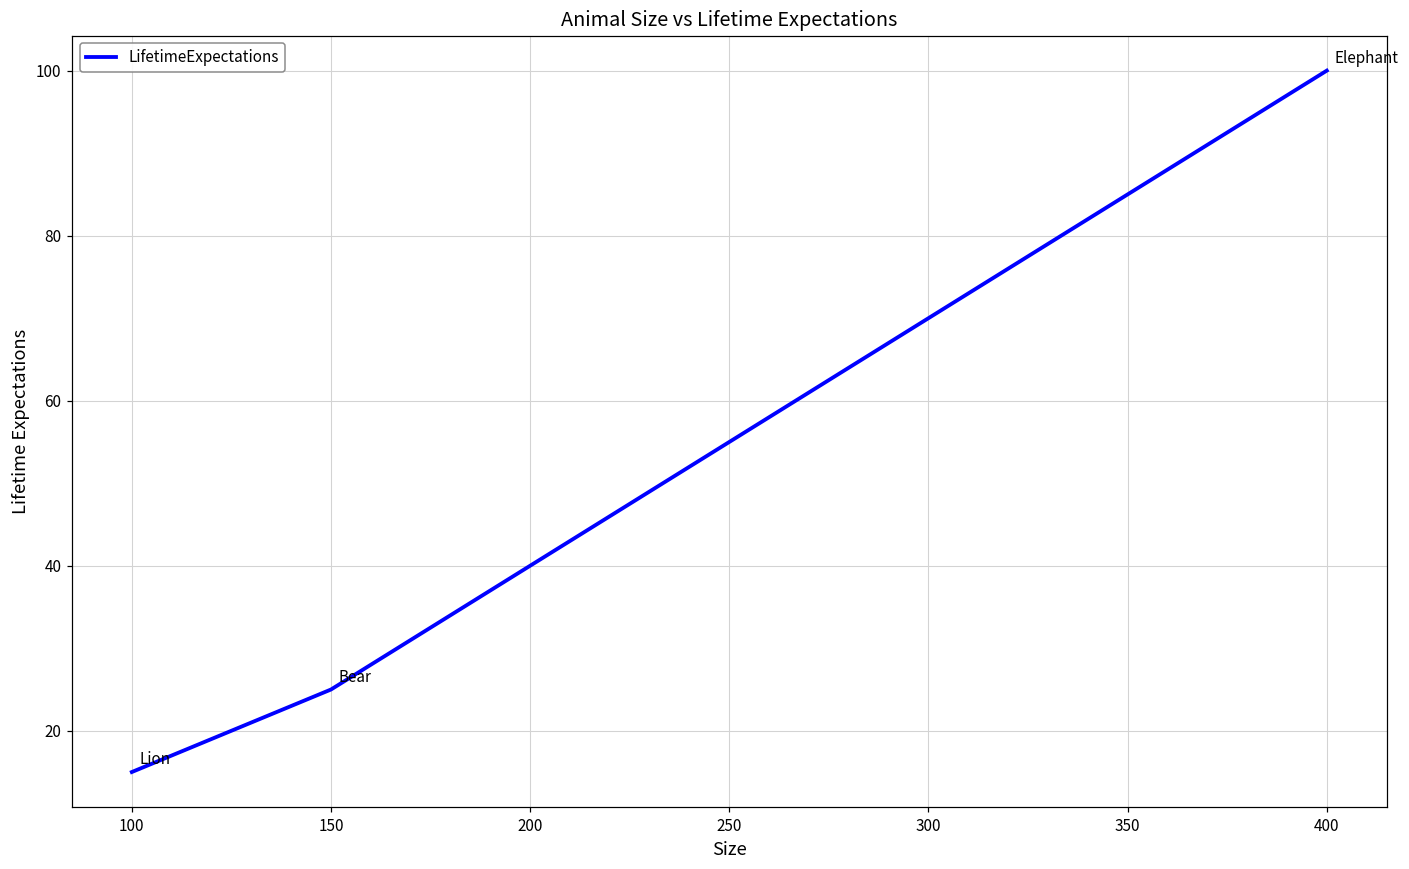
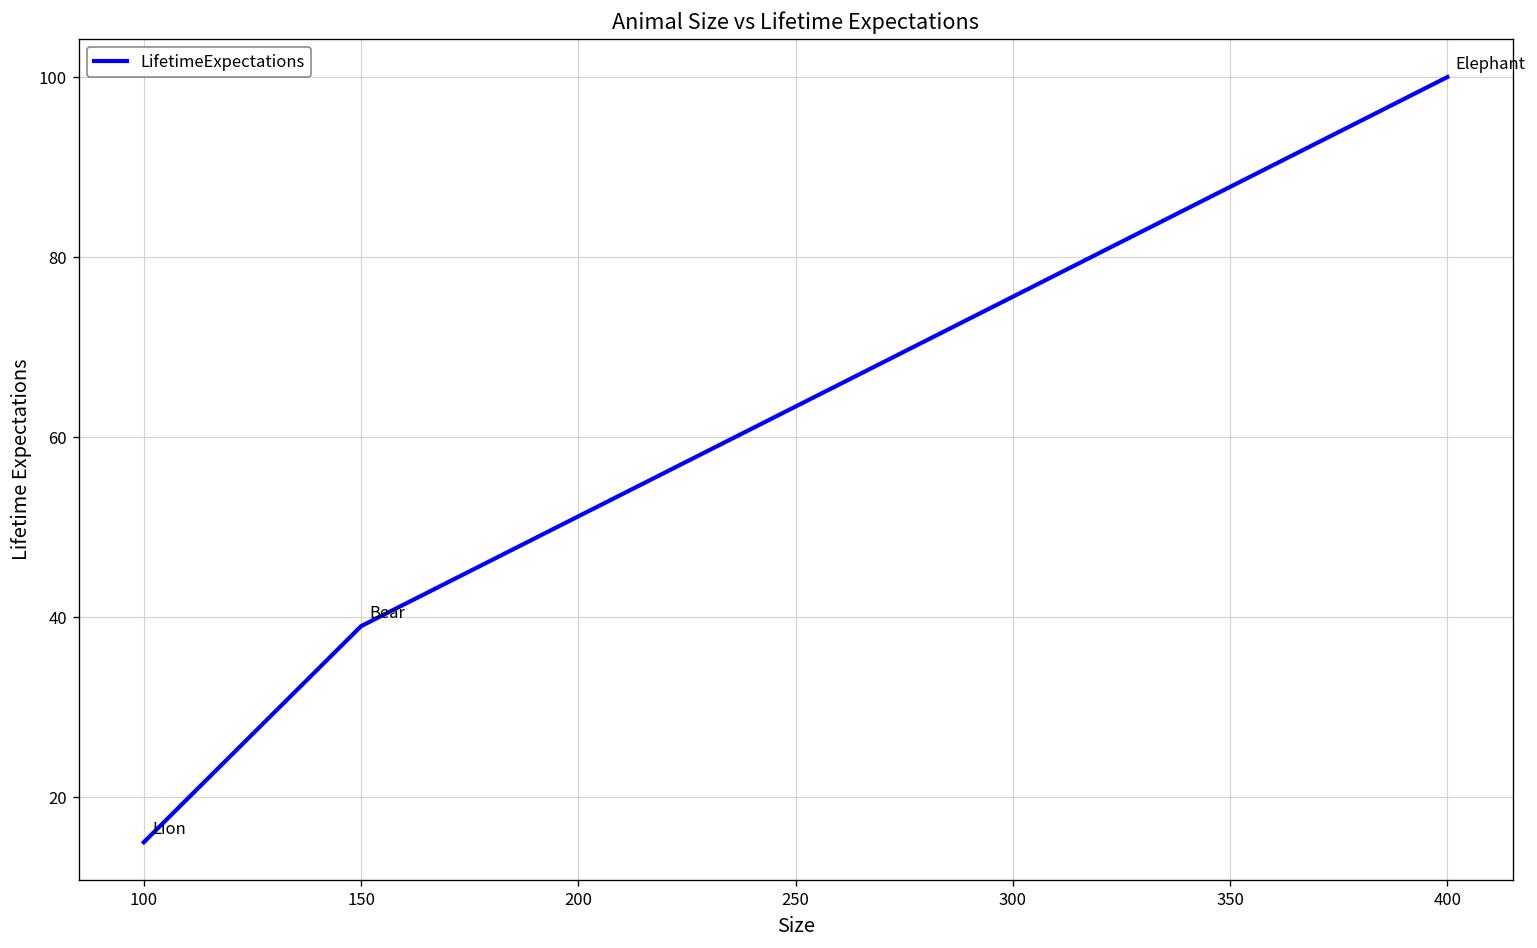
  {
    "100": 15,
-   "150": 25,
+   "150": 39,
    "400": 100
  }
